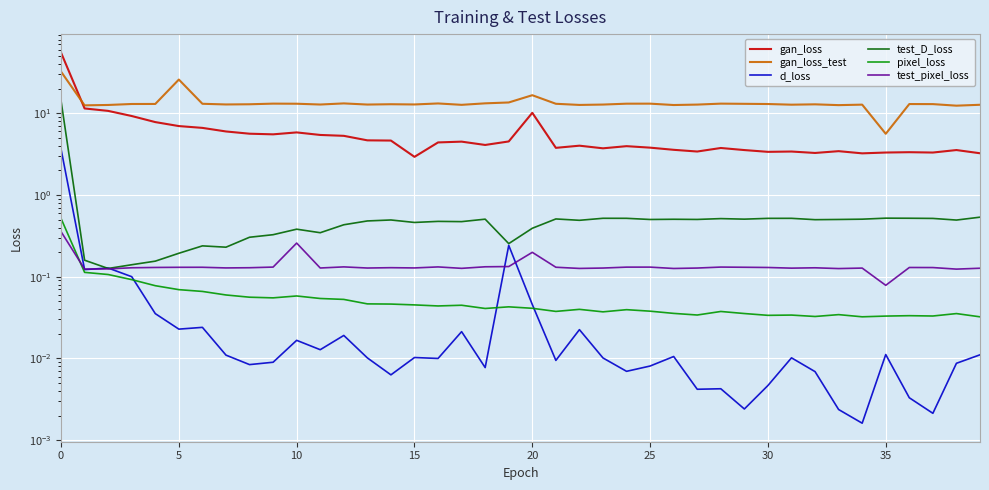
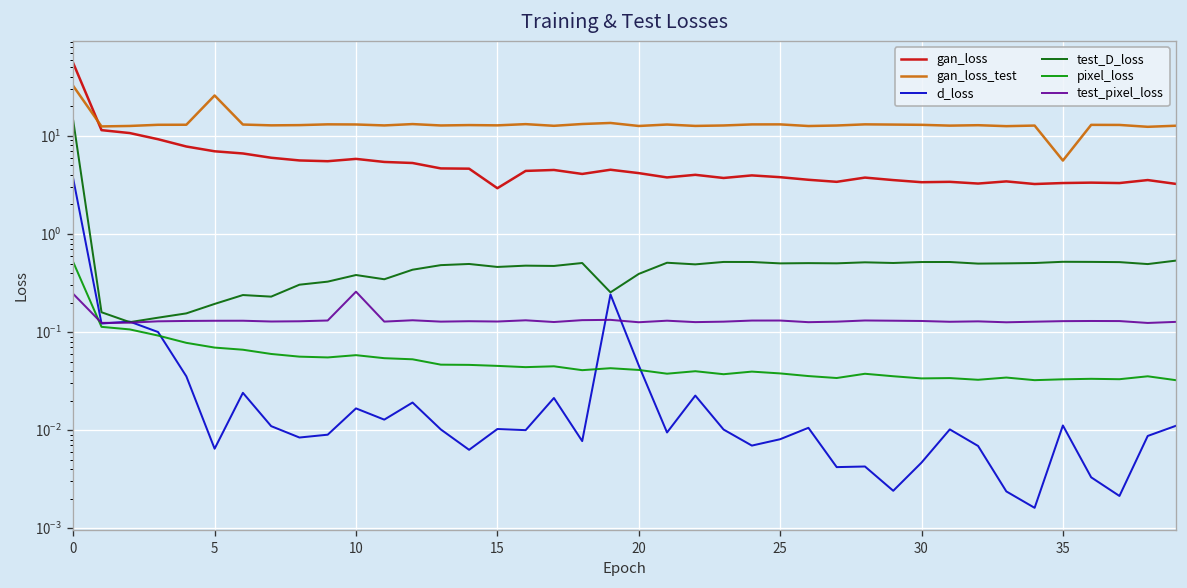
  {
    "gan_loss": {
      "0": 60,
      "5": 7,
      "10": 6,
      "15": 3,
-     "20": 10,
+     "20": 4,
      "25": 4,
      "30": 3.4,
      "35": 3.3
    },
    "gan_loss_test": {
      "0": 32,
      "5": 26,
      "10": 13,
      "15": 13,
-     "20": 17,
+     "20": 13,
      "25": 13,
      "30": 13,
      "35": 6
    },
    "d_loss": {
      "0": 4,
-     "5": 0.023,
+     "5": 0.006,
      "10": 0.017,
      "15": 0.010,
      "20": 0.05,
      "25": 0.008,
      "30": 0.005,
      "35": 0.011
    },
    "test_pixel_loss": {
-     "0": 0.4,
+     "0": 0.25,
      "5": 0.13,
      "10": 0.26,
      "15": 0.13,
-     "20": 0.20,
+     "20": 0.13,
      "25": 0.13,
      "30": 0.13,
-     "35": 0.08
+     "35": 0.13
    }
  }
